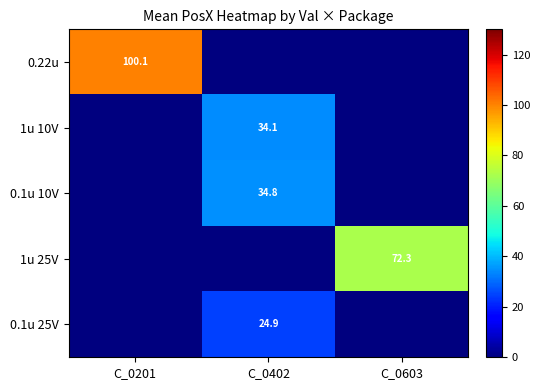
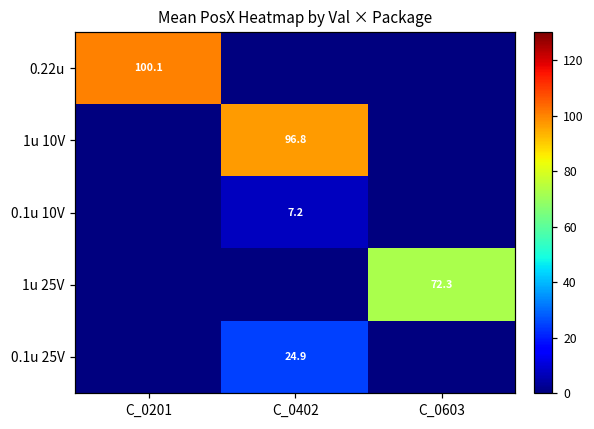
  {
    "0.22u": {
      "C_0201": 100.1
    },
    "1u 10V": {
-     "C_0402": 34.1
+     "C_0402": 96.8
    },
    "0.1u 10V": {
-     "C_0402": 34.8
+     "C_0402": 7.2
    },
    "1u 25V": {
      "C_0603": 72.3
    },
    "0.1u 25V": {
      "C_0402": 24.9
    }
  }
